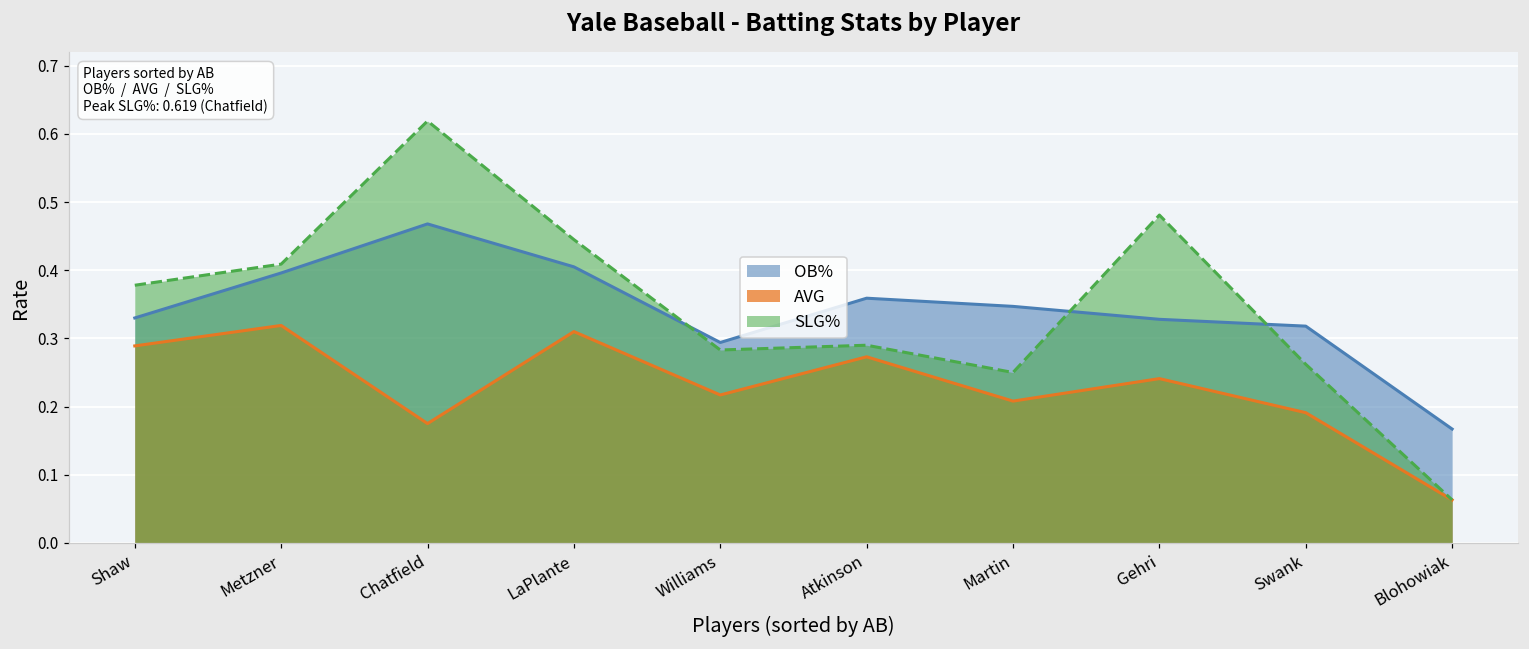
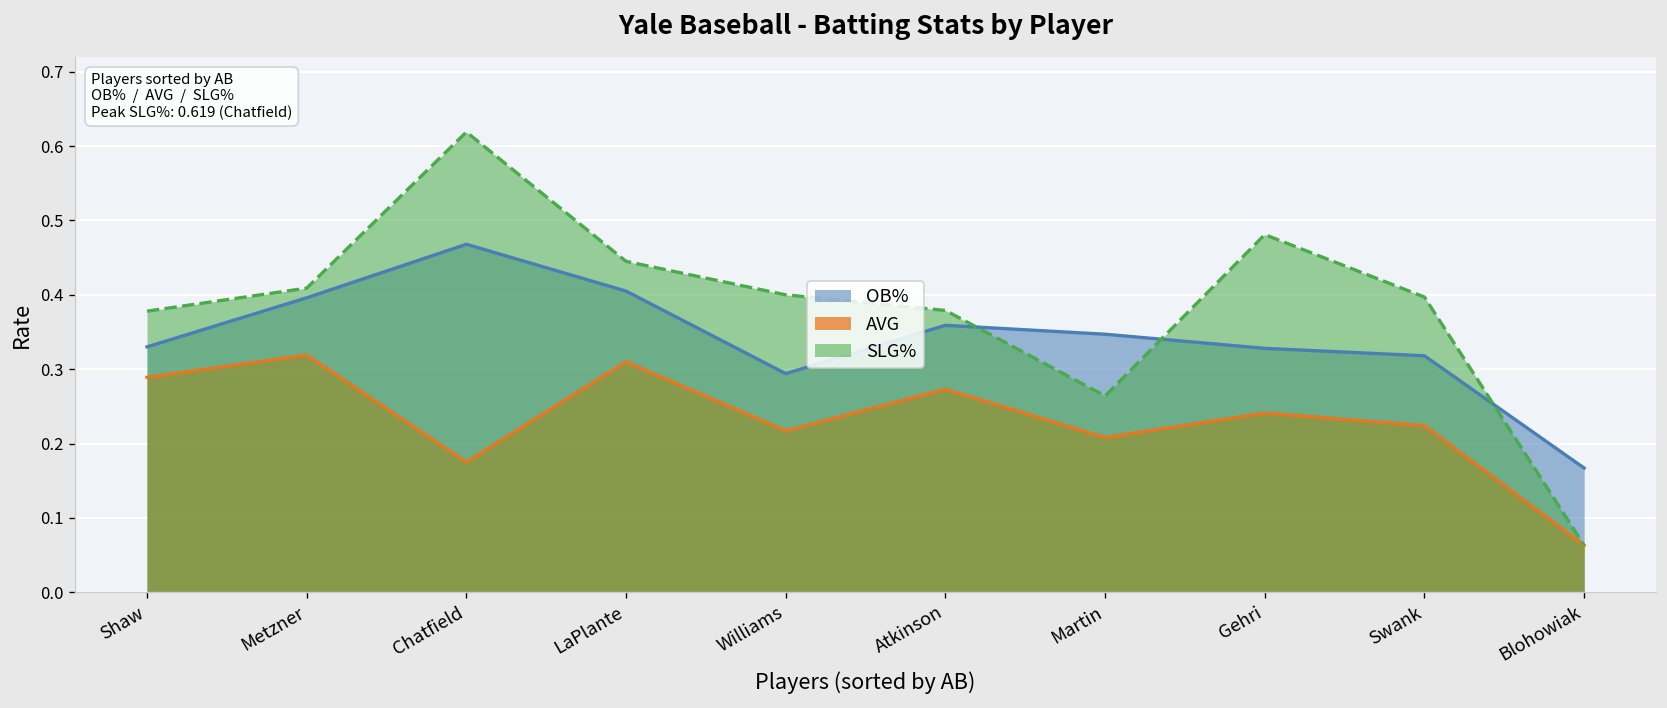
  {
    "OB%": {
      "Shaw": 0.33,
      "Metzner": 0.40,
      "Chatfield": 0.47,
      "LaPlante": 0.41,
      "Williams": 0.29,
      "Atkinson": 0.36,
      "Martin": 0.35,
      "Gehri": 0.33,
      "Swank": 0.32,
      "Blohowiak": 0.17
    },
    "AVG": {
      "Shaw": 0.29,
      "Metzner": 0.32,
      "Chatfield": 0.18,
      "LaPlante": 0.31,
      "Williams": 0.22,
      "Atkinson": 0.27,
      "Martin": 0.21,
      "Gehri": 0.24,
-     "Swank": 0.19
+     "Swank": 0.22
    },
    "SLG%": {
      "Shaw": 0.38,
      "Metzner": 0.41,
      "Chatfield": 0.62,
      "LaPlante": 0.45,
-     "Williams": 0.28,
-     "Atkinson": 0.29,
-     "Martin": 0.25,
+     "Williams": 0.40,
+     "Atkinson": 0.38,
+     "Martin": 0.26,
      "Gehri": 0.48,
-     "Swank": 0.26
+     "Swank": 0.40
    }
  }
